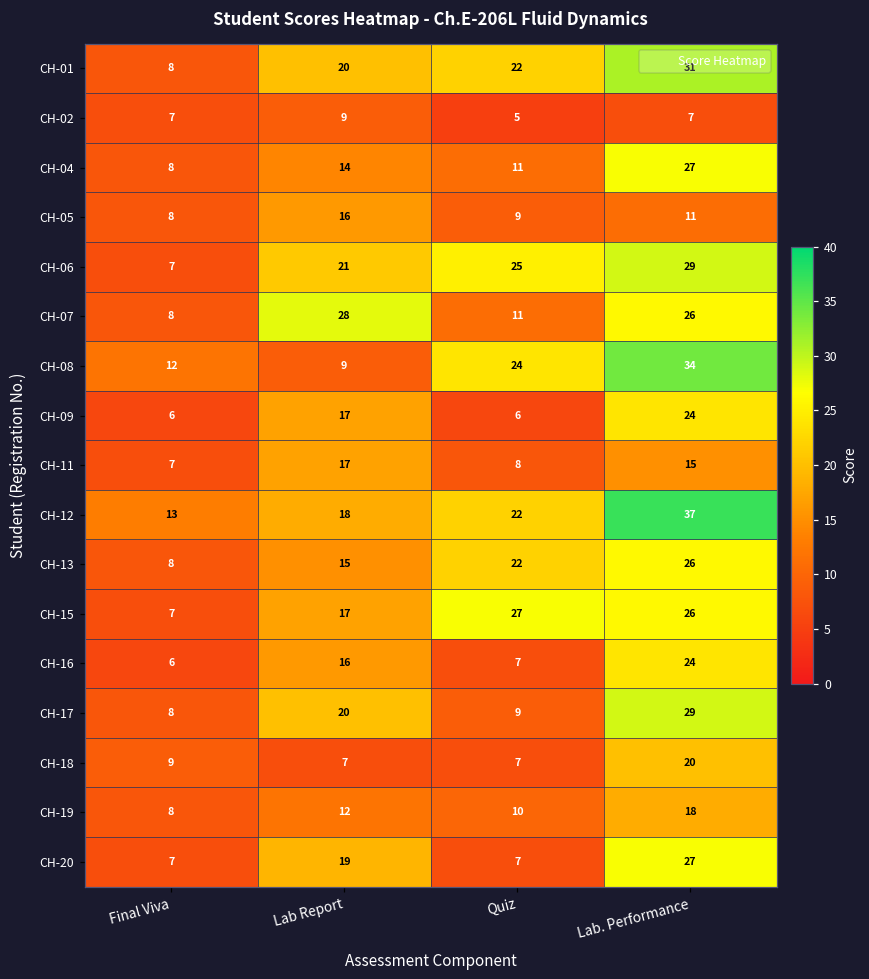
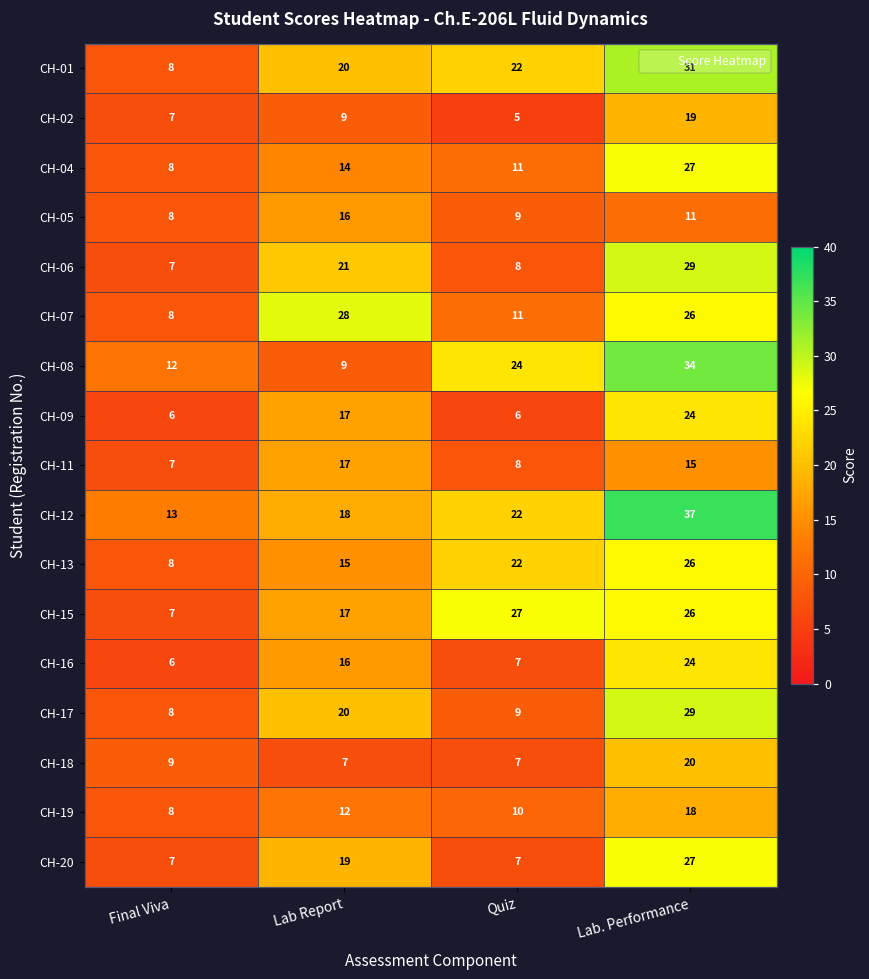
  {
    "CH-01": {
      "Final Viva": 8,
      "Lab Report": 20,
      "Quiz": 22
    },
    "CH-02": {
      "Final Viva": 7,
      "Lab Report": 9,
      "Quiz": 5,
-     "Lab. Performance": 7
+     "Lab. Performance": 19
    },
    "CH-04": {
      "Final Viva": 8,
      "Lab Report": 14,
      "Quiz": 11,
      "Lab. Performance": 27
    },
    "CH-05": {
      "Final Viva": 8,
      "Lab Report": 16,
      "Quiz": 9,
      "Lab. Performance": 11
    },
    "CH-06": {
      "Final Viva": 7,
      "Lab Report": 21,
-     "Quiz": 25,
+     "Quiz": 8,
      "Lab. Performance": 29
    },
    "CH-07": {
      "Final Viva": 8,
      "Lab Report": 28,
      "Quiz": 11,
      "Lab. Performance": 26
    },
    "CH-08": {
      "Final Viva": 12,
      "Lab Report": 9,
      "Quiz": 24,
      "Lab. Performance": 34
    },
    "CH-09": {
      "Final Viva": 6,
      "Lab Report": 17,
      "Quiz": 6,
      "Lab. Performance": 24
    },
    "CH-11": {
      "Final Viva": 7,
      "Lab Report": 17,
      "Quiz": 8,
      "Lab. Performance": 15
    },
    "CH-12": {
      "Final Viva": 13,
      "Lab Report": 18,
      "Quiz": 22,
      "Lab. Performance": 37
    },
    "CH-13": {
      "Final Viva": 8,
      "Lab Report": 15,
      "Quiz": 22,
      "Lab. Performance": 26
    },
    "CH-15": {
      "Final Viva": 7,
      "Lab Report": 17,
      "Quiz": 27,
      "Lab. Performance": 26
    },
    "CH-16": {
      "Final Viva": 6,
      "Lab Report": 16,
      "Quiz": 7,
      "Lab. Performance": 24
    },
    "CH-17": {
      "Final Viva": 8,
      "Lab Report": 20,
      "Quiz": 9,
      "Lab. Performance": 29
    },
    "CH-18": {
      "Final Viva": 9,
      "Lab Report": 7,
      "Quiz": 7,
      "Lab. Performance": 20
    },
    "CH-19": {
      "Final Viva": 8,
      "Lab Report": 12,
      "Quiz": 10,
      "Lab. Performance": 18
    },
    "CH-20": {
      "Final Viva": 7,
      "Lab Report": 19,
      "Quiz": 7,
      "Lab. Performance": 27
    }
  }
